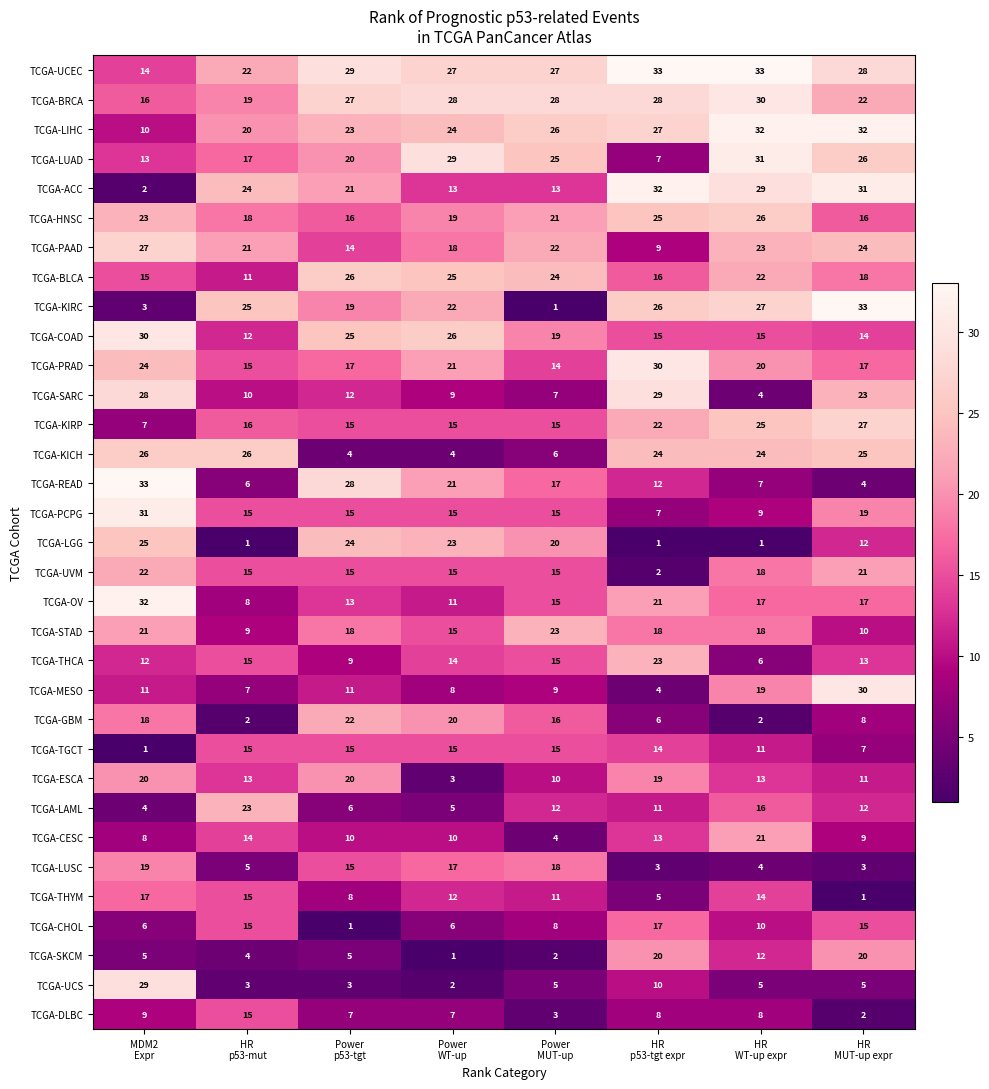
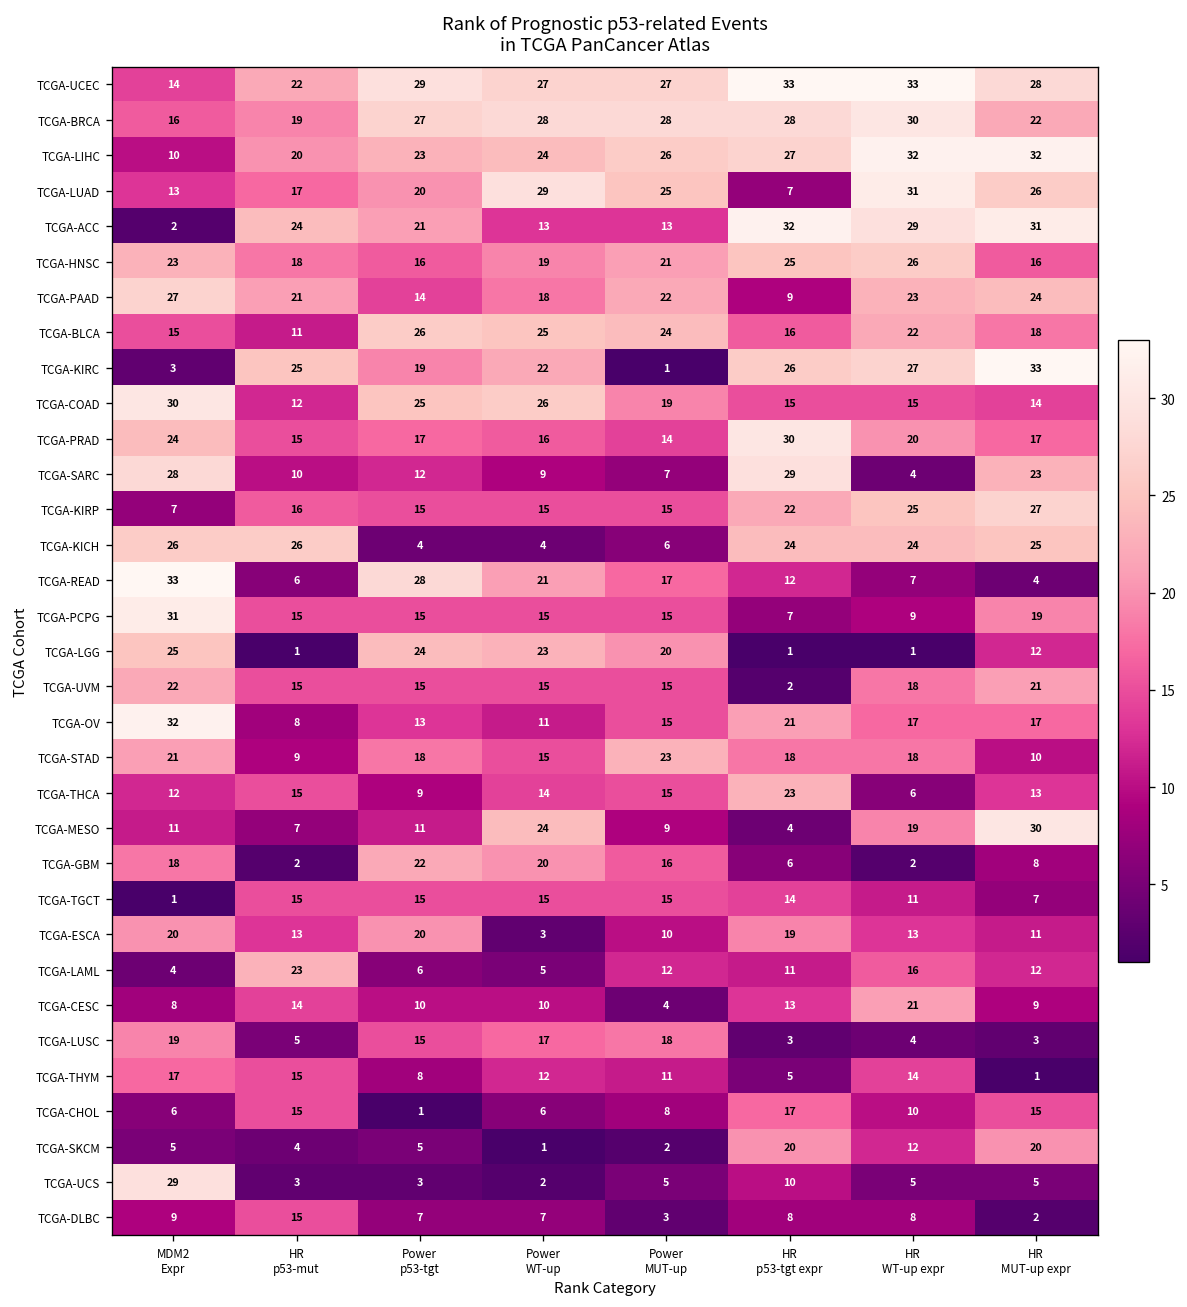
  {
    "TCGA-PRAD": {
      "MDM2 Expr": 24,
      "HR p53-mut": 15,
      "Power p53-tgt": 17,
-     "Power WT-up": 21,
+     "Power WT-up": 16,
      "Power MUT-up": 14,
      "HR p53-tgt expr": 30,
      "HR WT-up expr": 20,
      "HR MUT-up expr": 17
    },
    "TCGA-MESO": {
      "MDM2 Expr": 11,
      "HR p53-mut": 7,
      "Power p53-tgt": 11,
-     "Power WT-up": 8,
+     "Power WT-up": 24,
      "Power MUT-up": 9,
      "HR p53-tgt expr": 4,
      "HR WT-up expr": 19,
      "HR MUT-up expr": 30
    }
  }
